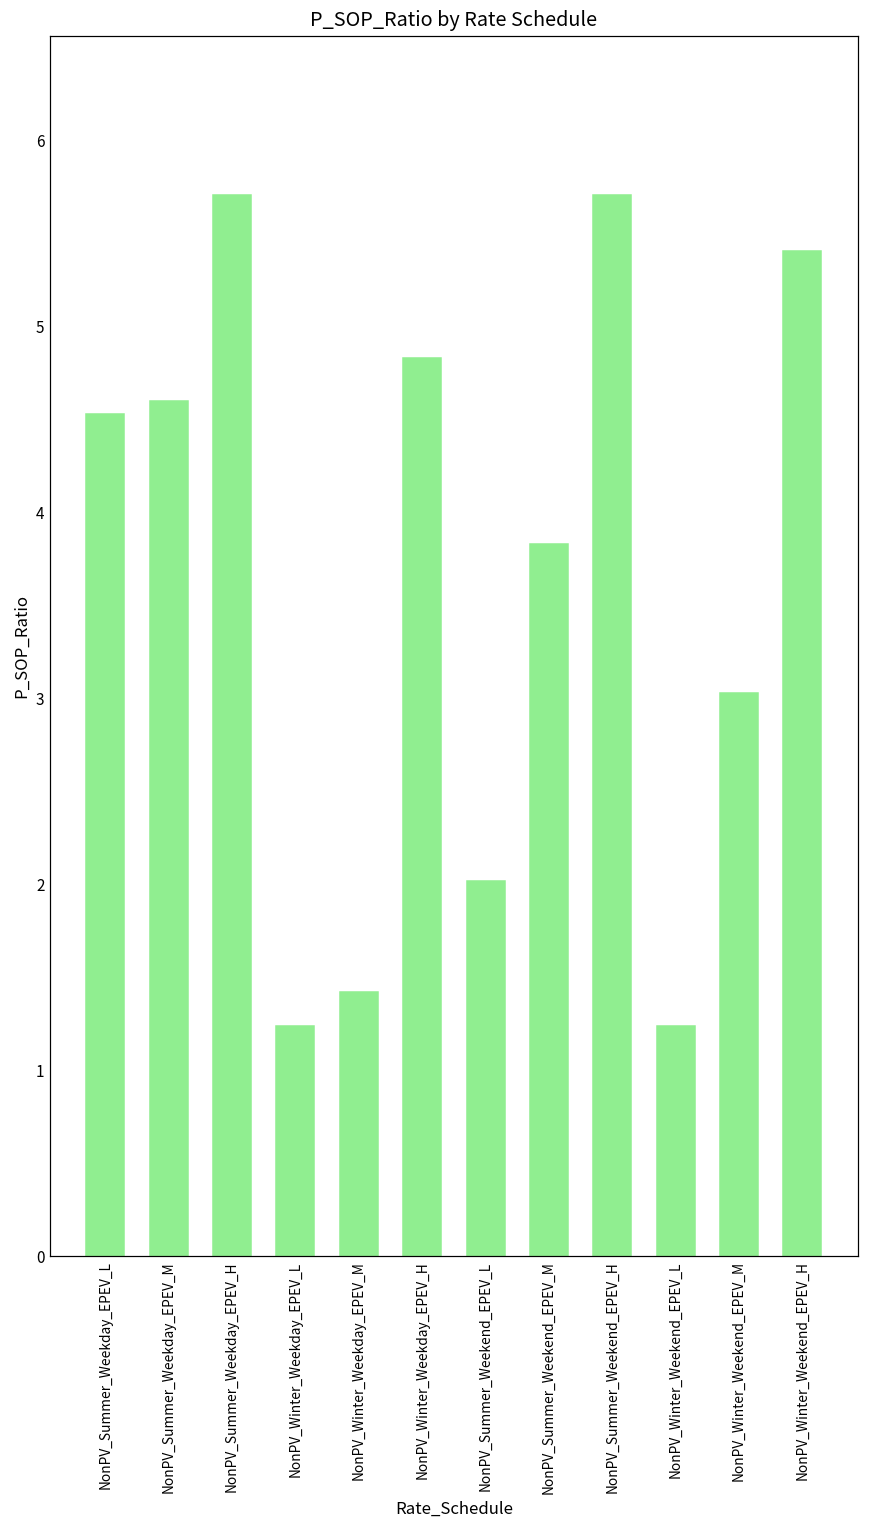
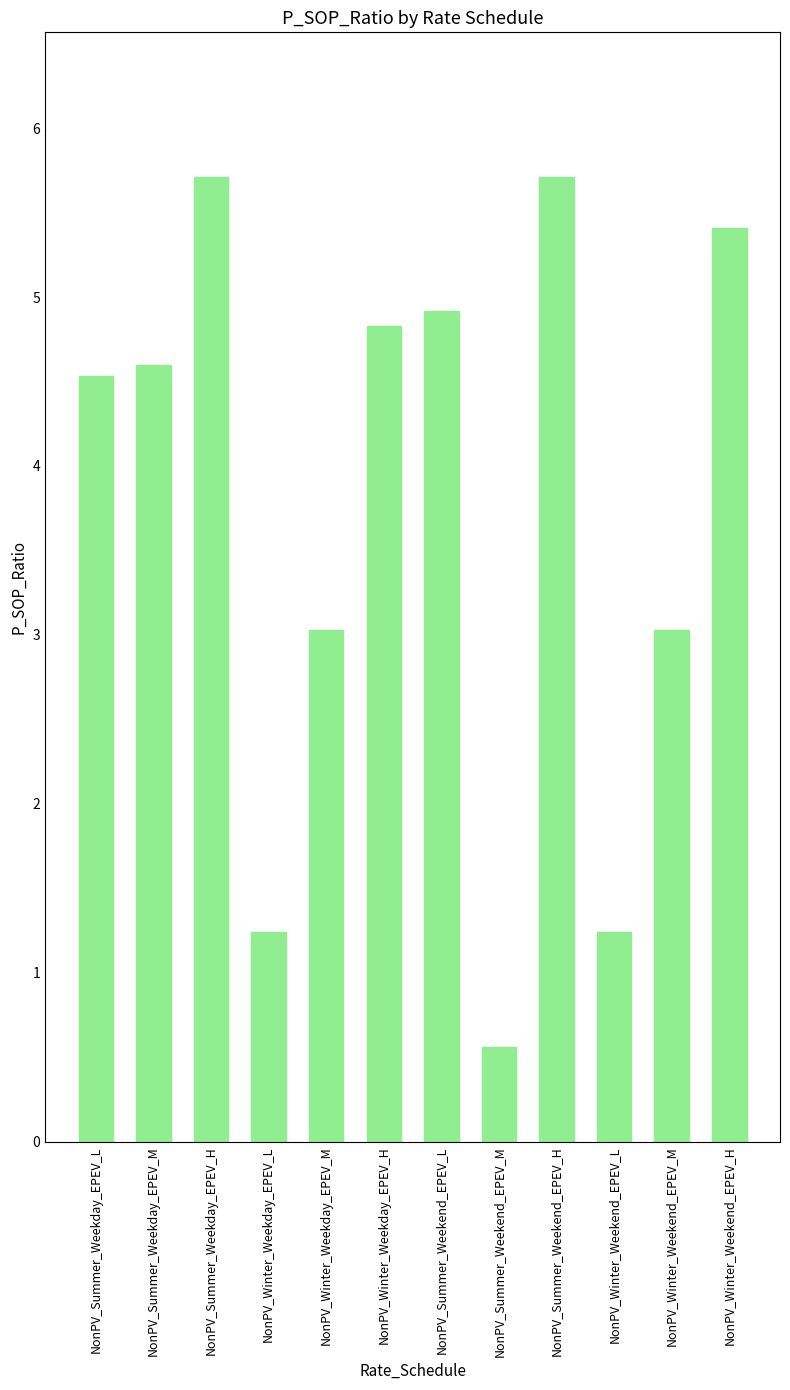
  {
    "NonPV_Summer_Weekday_EPEV_L": 4.53,
    "NonPV_Summer_Weekday_EPEV_M": 4.60,
    "NonPV_Summer_Weekday_EPEV_H": 5.71,
    "NonPV_Winter_Weekday_EPEV_L": 1.24,
-   "NonPV_Winter_Weekday_EPEV_M": 1.42,
+   "NonPV_Winter_Weekday_EPEV_M": 3.03,
    "NonPV_Winter_Weekday_EPEV_H": 4.83,
-   "NonPV_Summer_Weekend_EPEV_L": 2.02,
-   "NonPV_Summer_Weekend_EPEV_M": 3.83,
+   "NonPV_Summer_Weekend_EPEV_L": 4.92,
+   "NonPV_Summer_Weekend_EPEV_M": 0.56,
    "NonPV_Summer_Weekend_EPEV_H": 5.71,
    "NonPV_Winter_Weekend_EPEV_L": 1.24,
    "NonPV_Winter_Weekend_EPEV_M": 3.03,
    "NonPV_Winter_Weekend_EPEV_H": 5.41
  }
